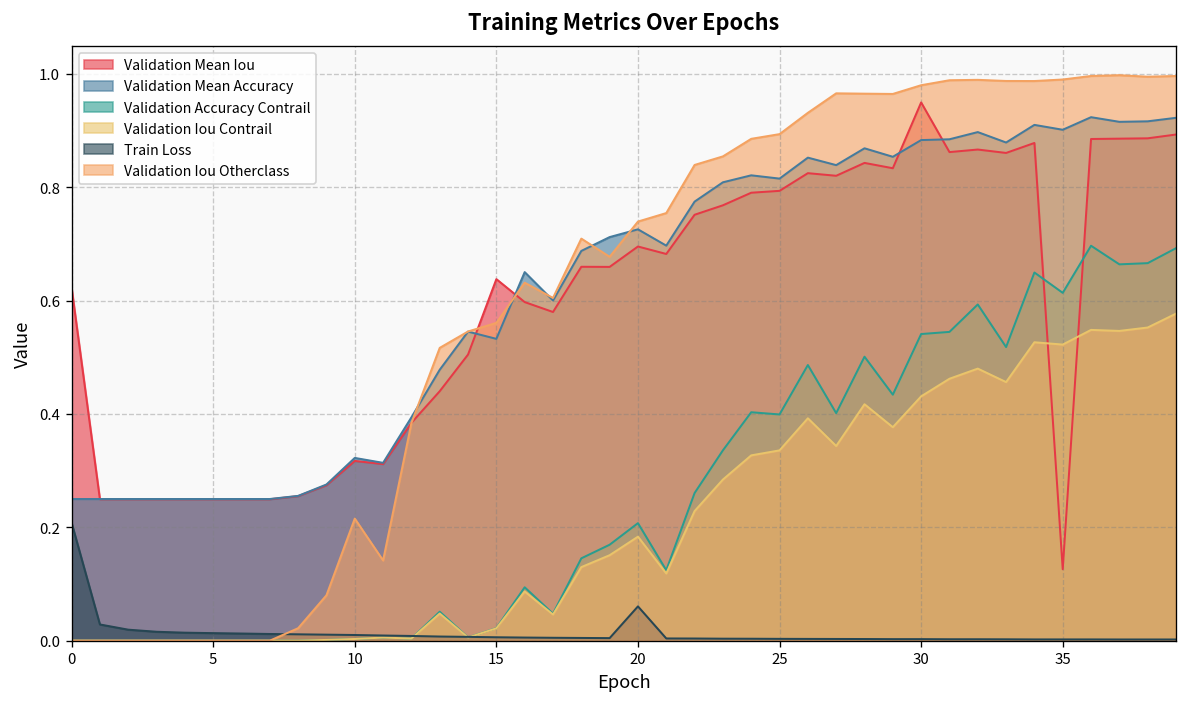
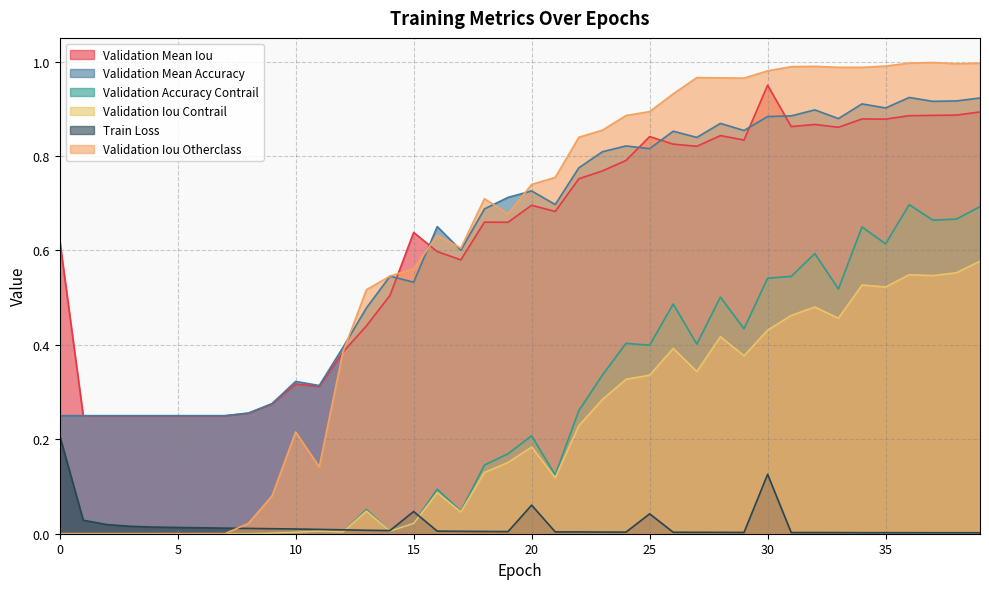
  {
    "Validation Mean Iou": {
      "0": 0.62,
      "15": 0.64,
      "20": 0.70,
-     "25": 0.79,
+     "25": 0.84,
      "30": 0.95,
-     "35": 0.13
+     "35": 0.88
    },
    "Train Loss": {
      "0": 0.21,
      "5": 0.01,
      "10": 0.01,
-     "15": 0.01,
+     "15": 0.05,
      "20": 0.06,
-     "25": 0.00,
-     "30": 0.00,
+     "25": 0.04,
+     "30": 0.13,
      "35": 0.00
    }
  }
